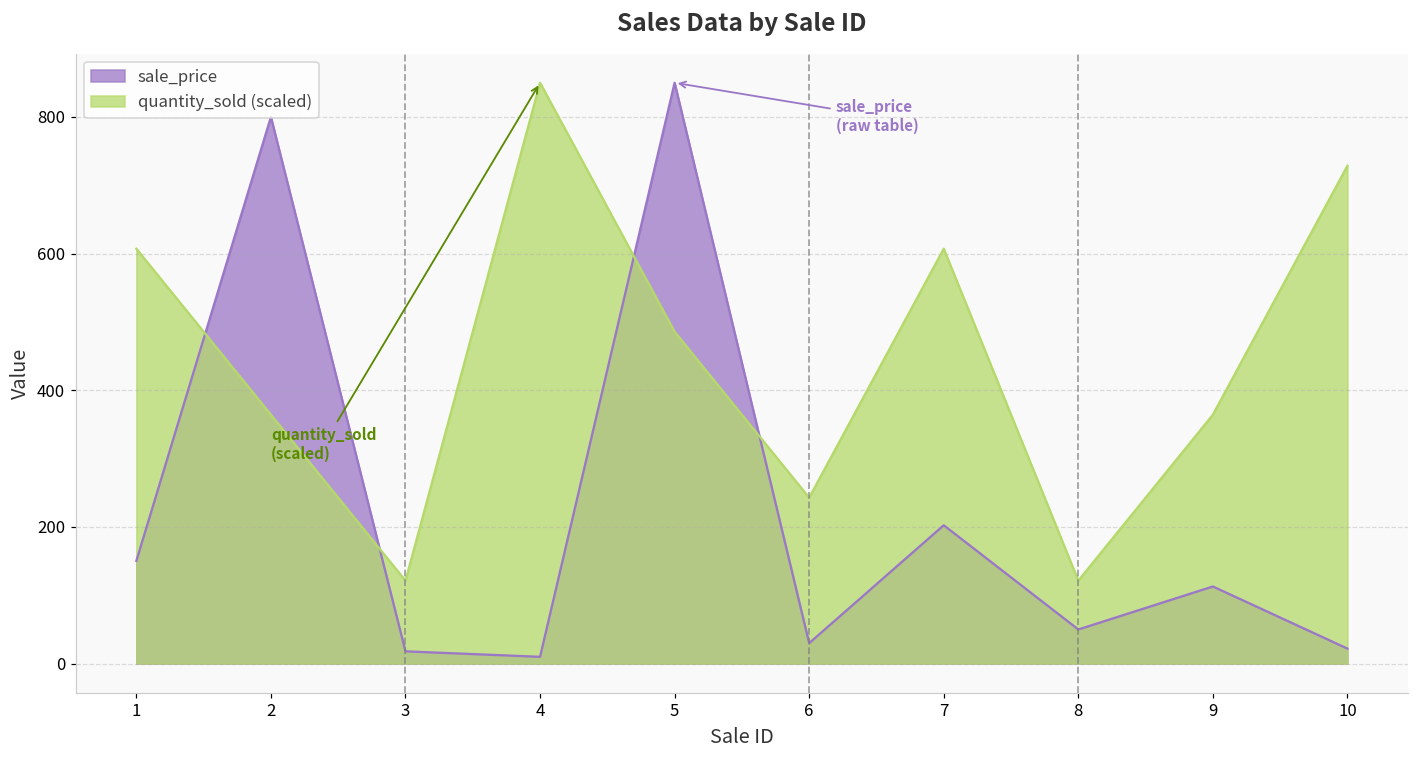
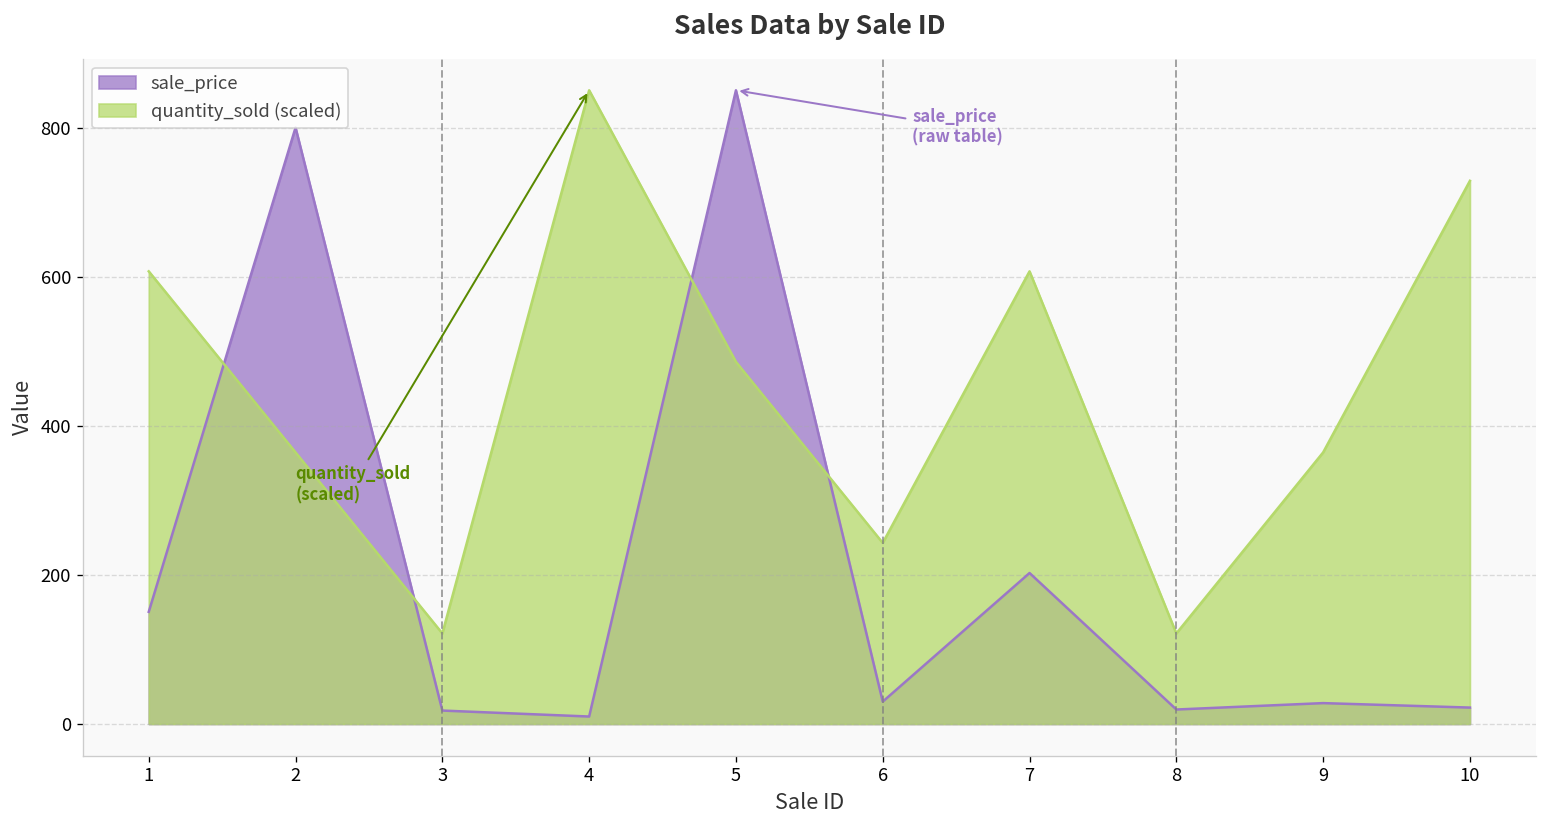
  {
    "sale_price": {
      "1": 150,
      "3": 20,
      "4": 10,
      "5": 850,
      "6": 30,
      "7": 200,
-     "8": 50,
-     "9": 110,
+     "8": 20,
+     "9": 30,
      "10": 20
    },
    "quantity_sold (scaled)": {
      "1": 610,
      "2": 360,
      "3": 120,
      "4": 850,
      "5": 490,
      "6": 240,
      "7": 610,
      "8": 120,
      "9": 360,
      "10": 730
    }
  }
